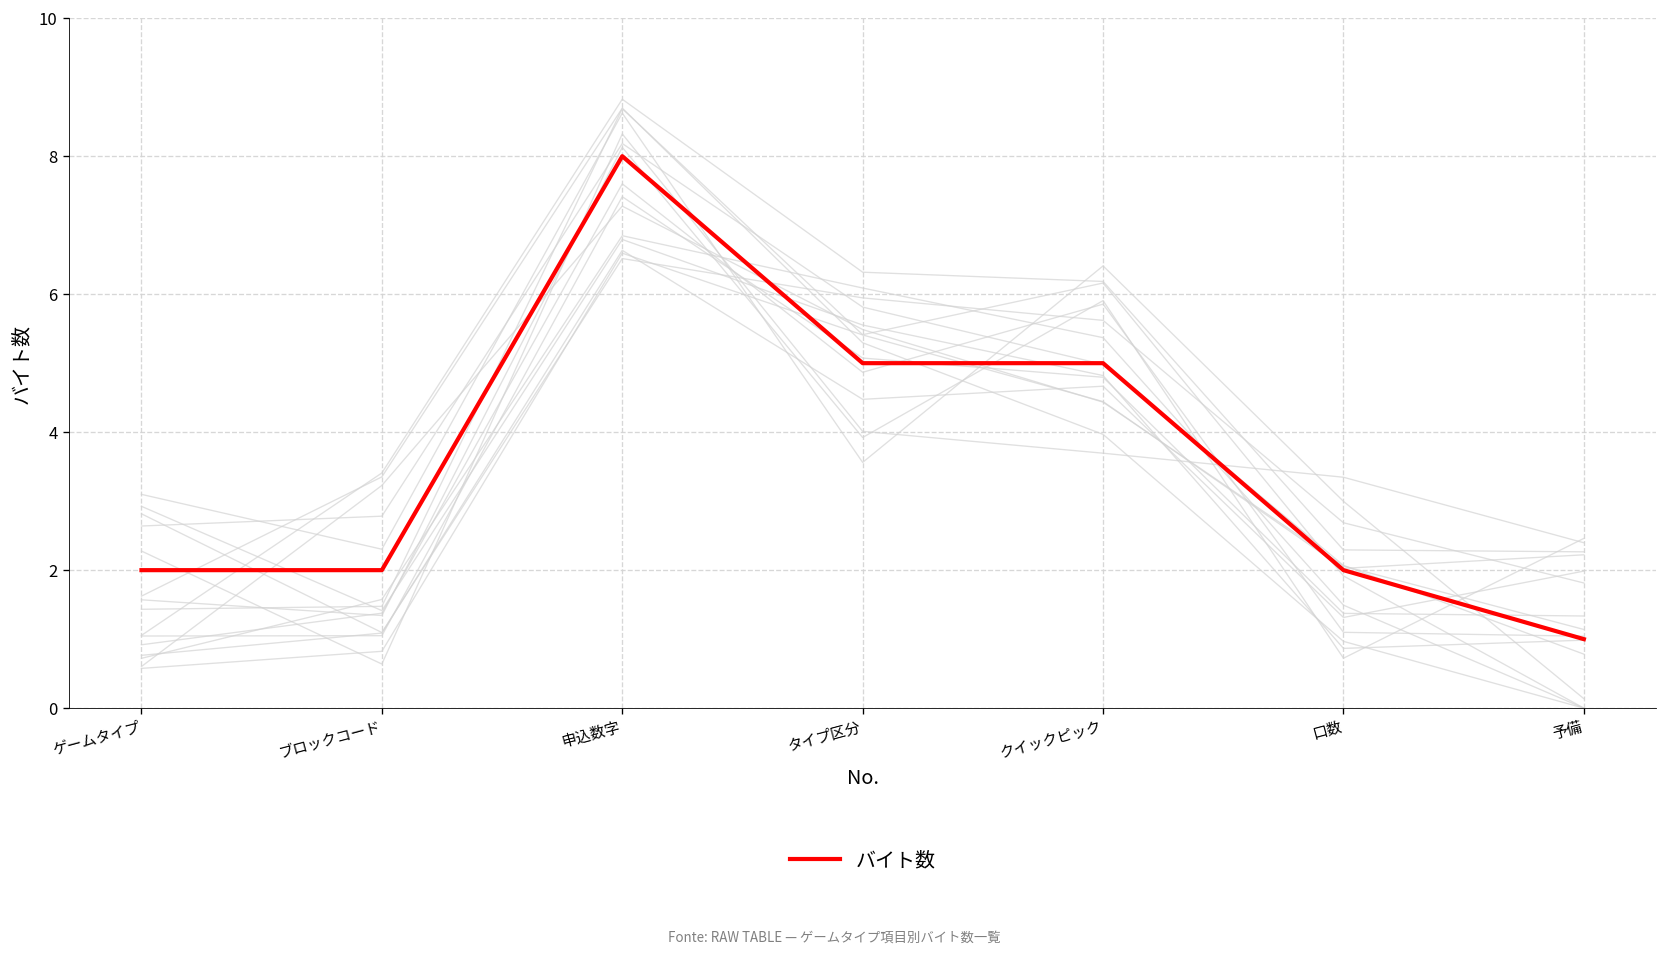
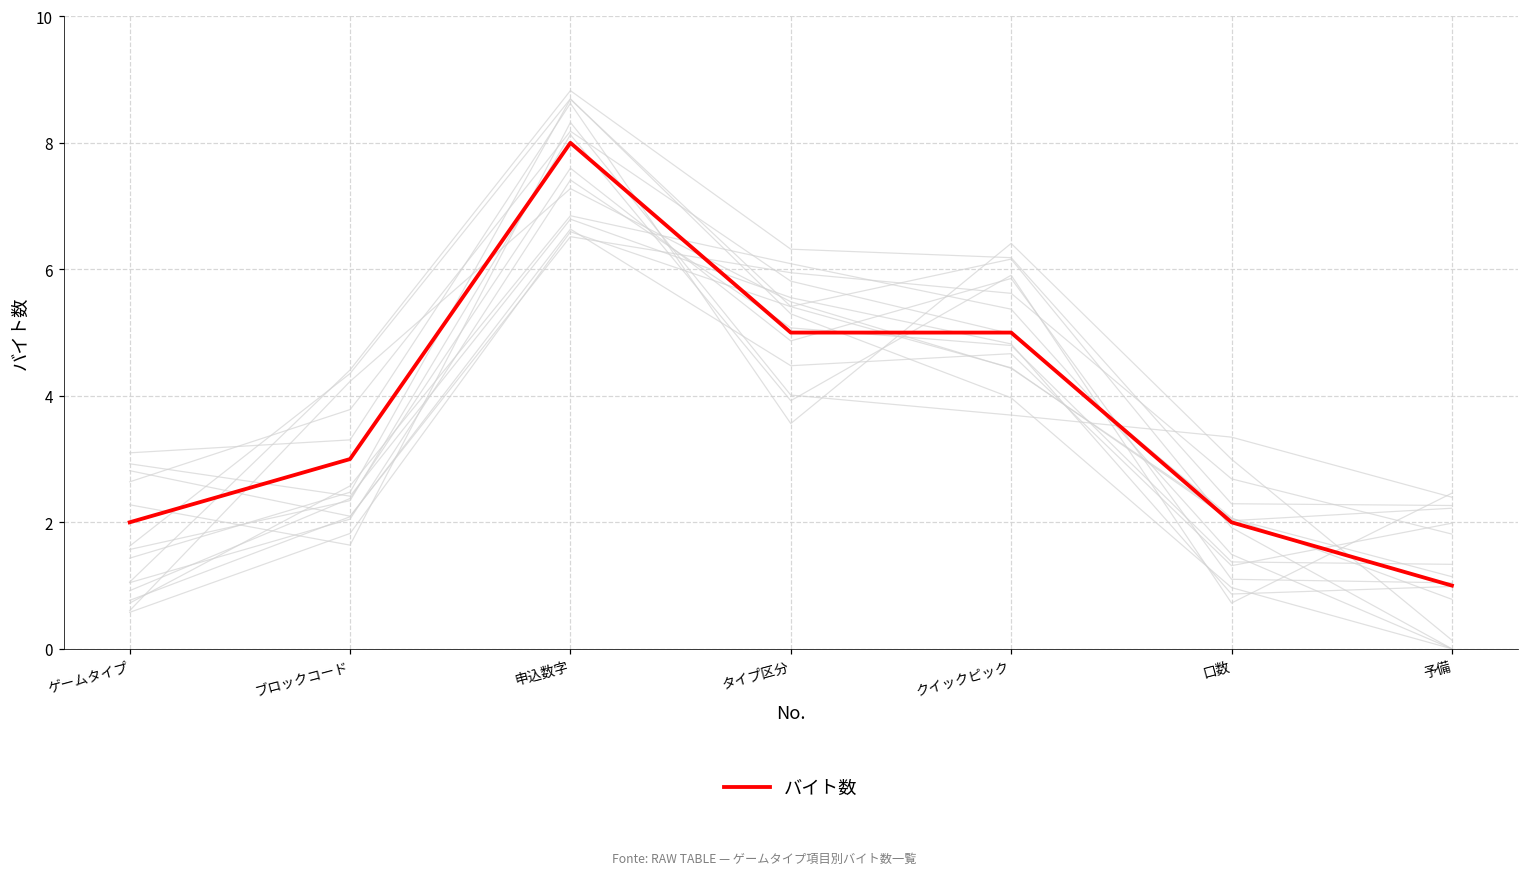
  {
    "バイト数": {
      "ゲームタイプ": 2,
-     "ブロックコード": 2,
+     "ブロックコード": 3,
      "申込数字": 8,
      "タイプ区分": 5
    }
  }
